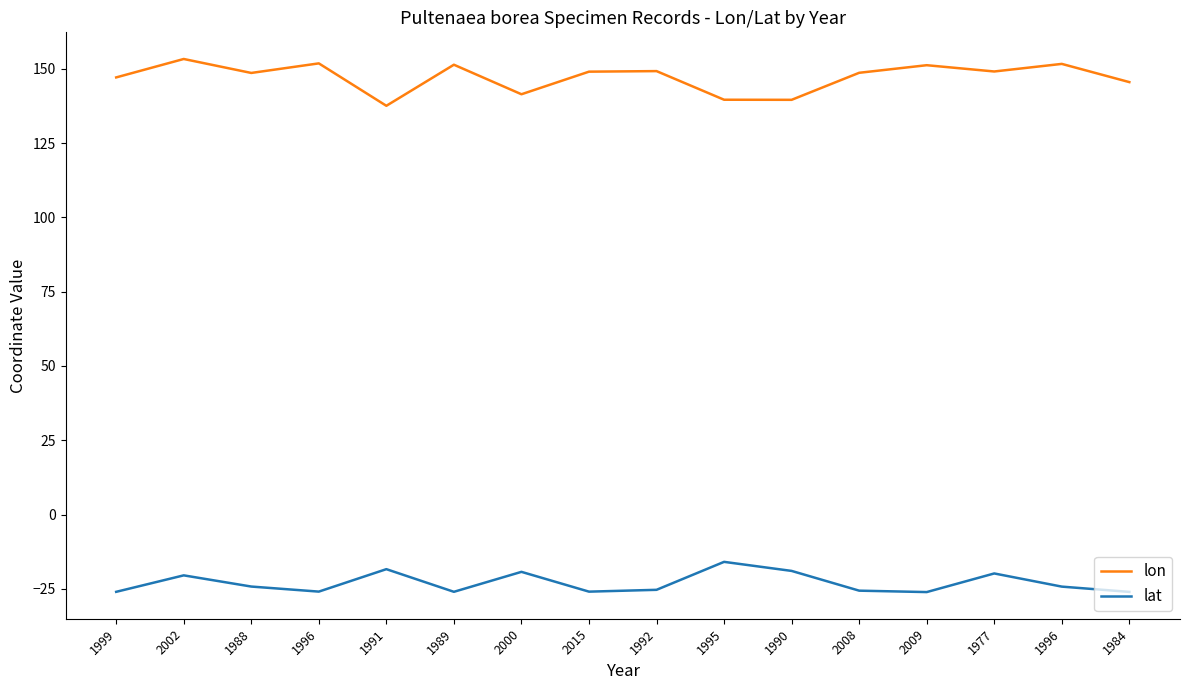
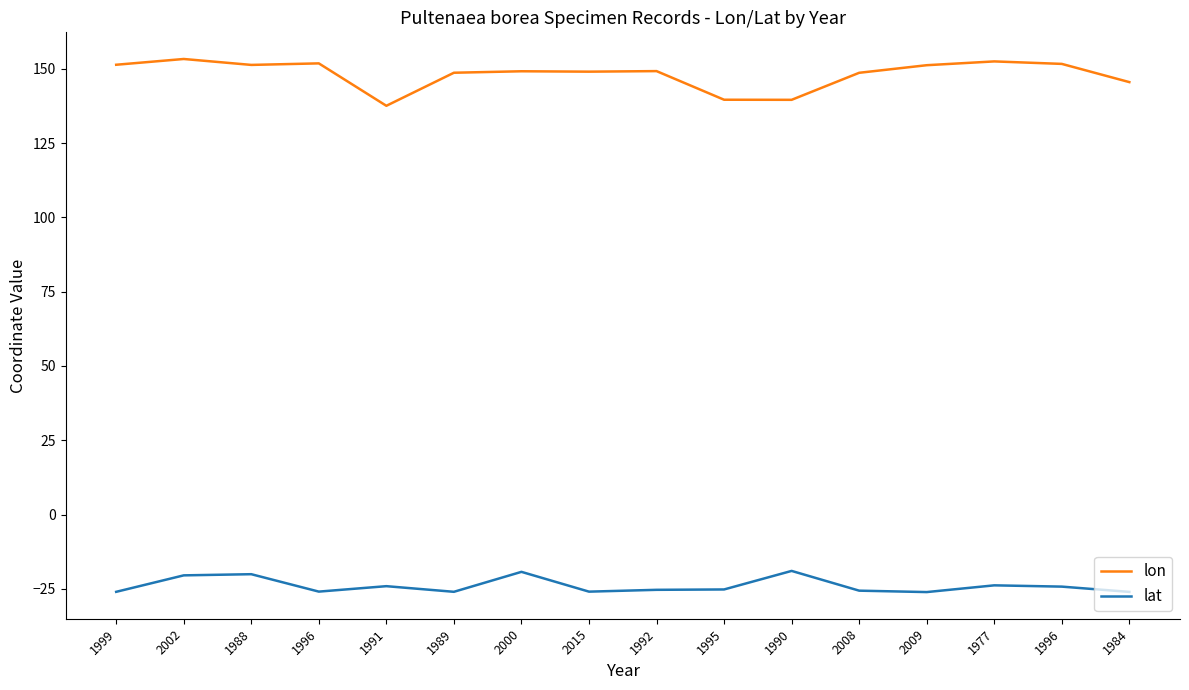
  {
    "lon": {
-     "1999": 147,
+     "1999": 151,
      "2002": 153,
-     "1988": 149,
+     "1988": 151,
      "1991": 138,
-     "1989": 151,
-     "2000": 141,
+     "1989": 149,
+     "2000": 149,
      "2015": 149,
      "1992": 149,
      "1995": 140,
      "1990": 140,
      "2008": 149,
      "2009": 151,
-     "1977": 149,
+     "1977": 152,
      "1984": 145
    },
    "lat": {
      "1999": -26,
      "2002": -20,
-     "1988": -24,
-     "1991": -18,
+     "1988": -20,
+     "1991": -24,
      "1989": -26,
      "2000": -19,
      "2015": -26,
      "1992": -25,
-     "1995": -16,
+     "1995": -25,
      "1990": -19,
      "2008": -26,
      "2009": -26,
-     "1977": -20
+     "1977": -24
    }
  }
